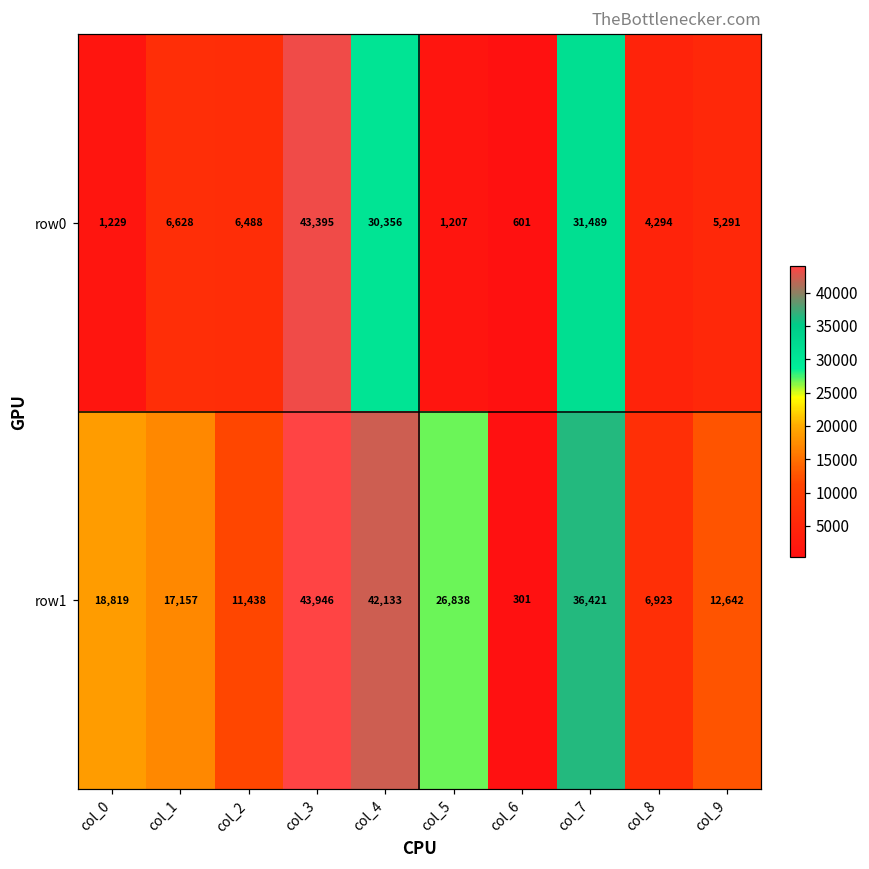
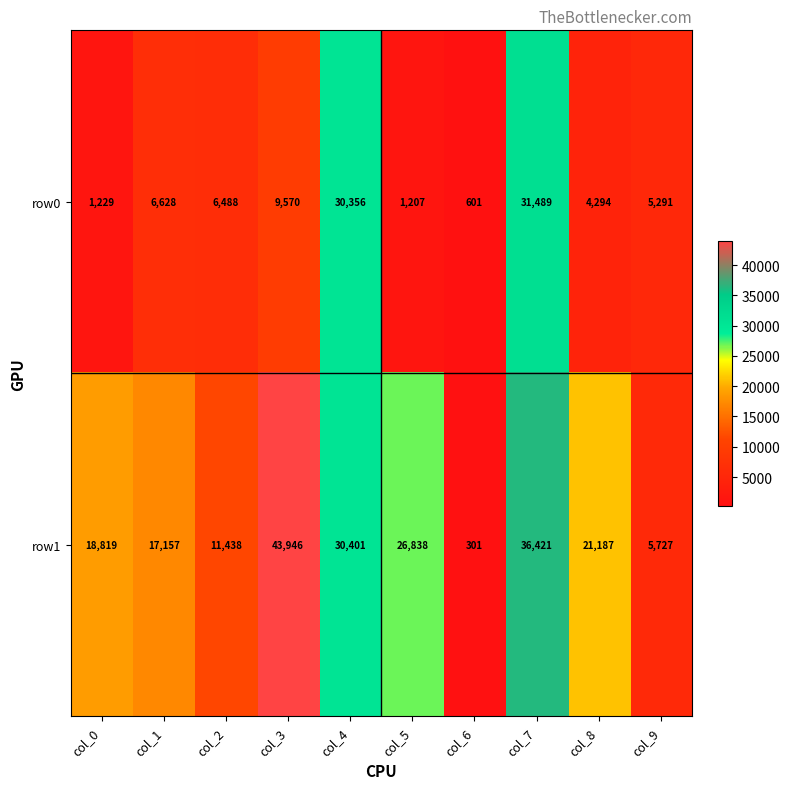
  {
    "row0": {
      "col_0": "1,229",
      "col_1": "6,628",
      "col_2": "6,488",
-     "col_3": "43,395",
+     "col_3": "9,570",
      "col_4": "30,356",
      "col_5": "1,207",
      "col_6": "601",
      "col_7": "31,489",
      "col_8": "4,294",
      "col_9": "5,291"
    },
    "row1": {
      "col_0": "18,819",
      "col_1": "17,157",
      "col_2": "11,438",
      "col_3": "43,946",
-     "col_4": "42,133",
+     "col_4": "30,401",
      "col_5": "26,838",
      "col_6": "301",
      "col_7": "36,421",
-     "col_8": "6,923",
-     "col_9": "12,642"
+     "col_8": "21,187",
+     "col_9": "5,727"
    }
  }
